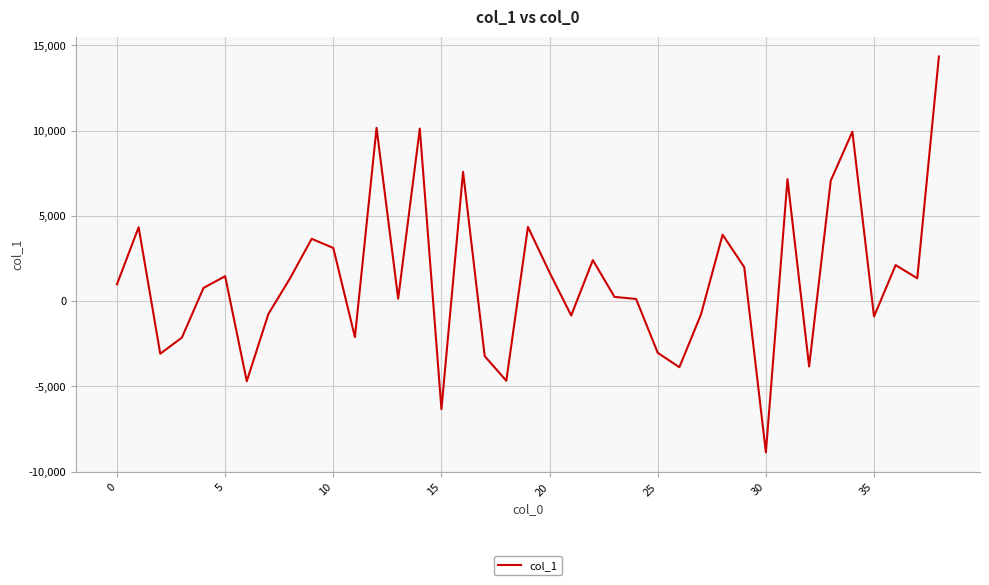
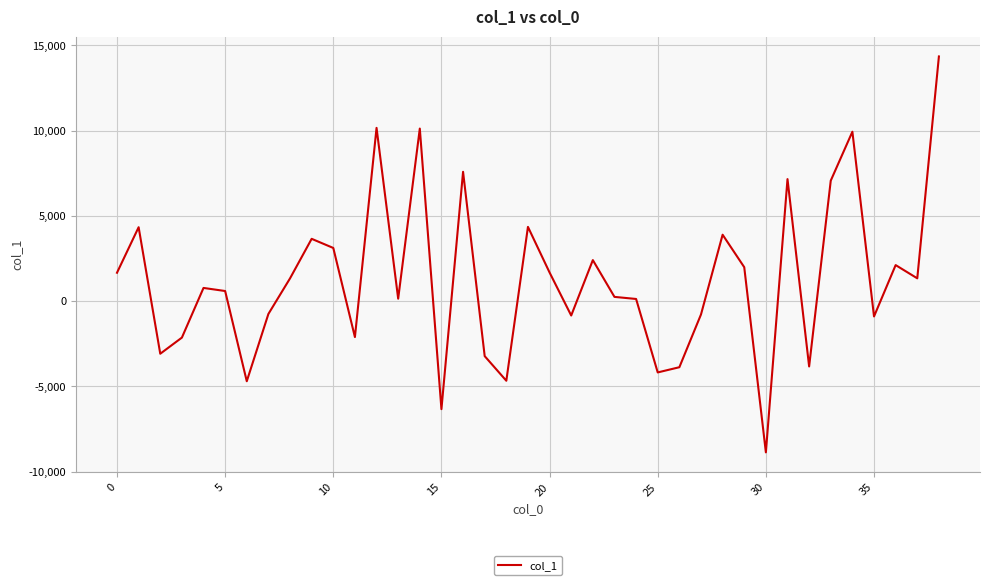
  {
-   "0": "1,000",
-   "5": "1,500",
+   "0": "1,700",
+   "5": "600",
    "10": "3,100",
    "15": "-6,300",
    "20": "1,700",
-   "25": "-3,000",
+   "25": "-4,200",
    "30": "-8,900",
    "35": "-900"
  }
